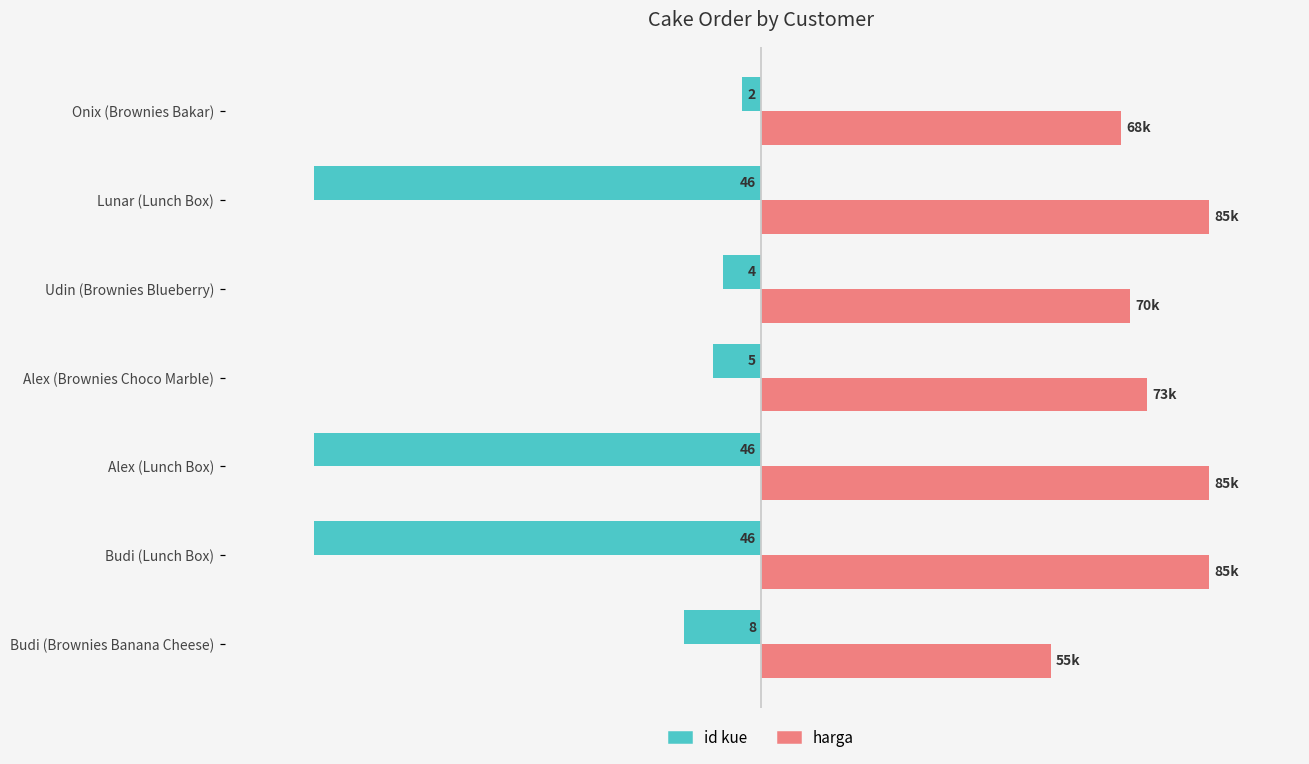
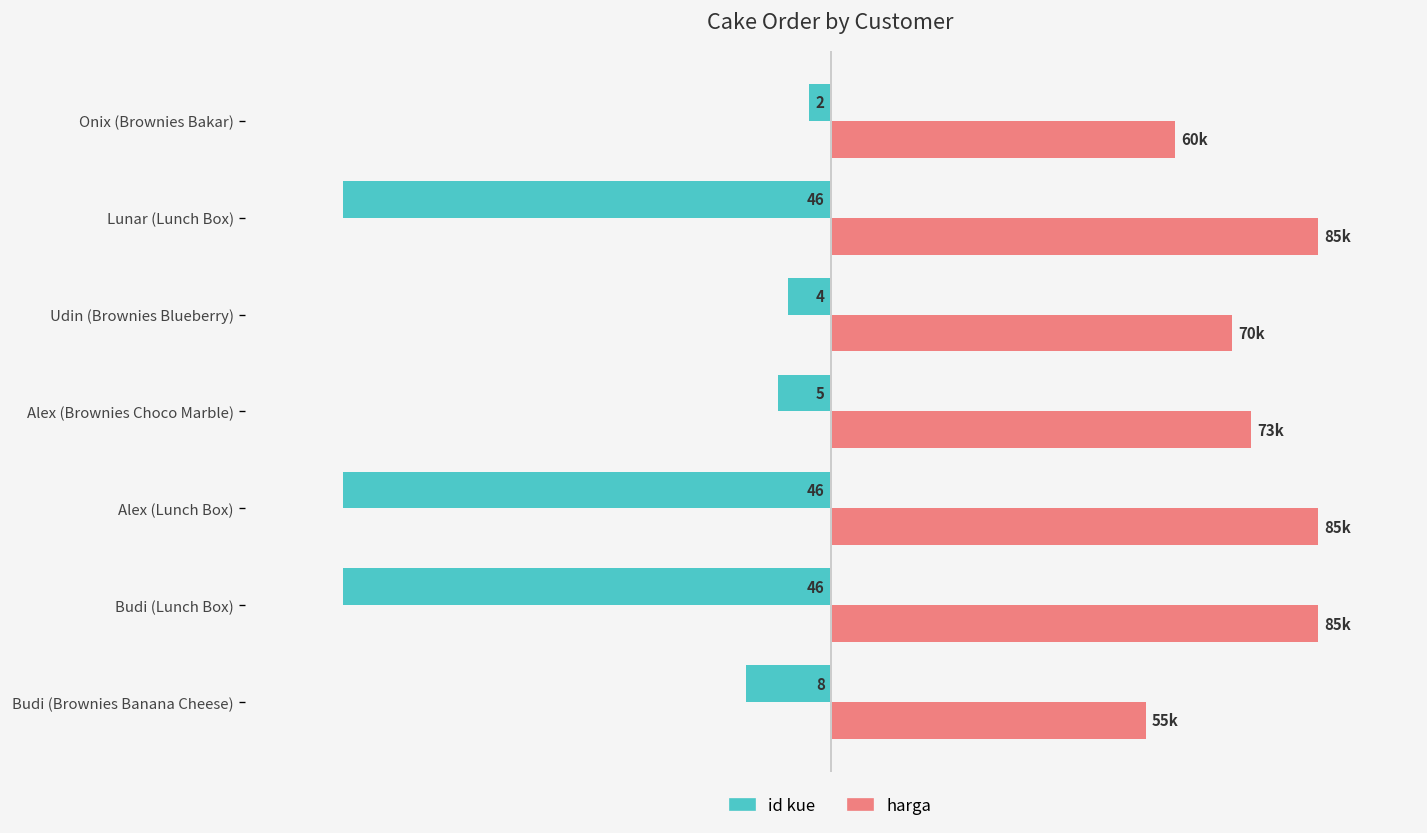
  {
    "harga": {
-     "Onix (Brownies Bakar)": "68k"
+     "Onix (Brownies Bakar)": "60k"
    }
  }
